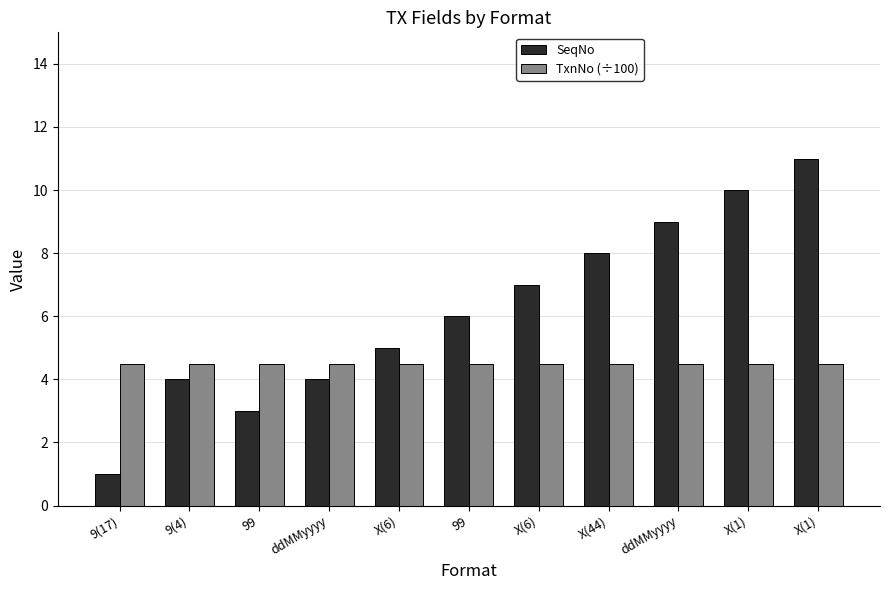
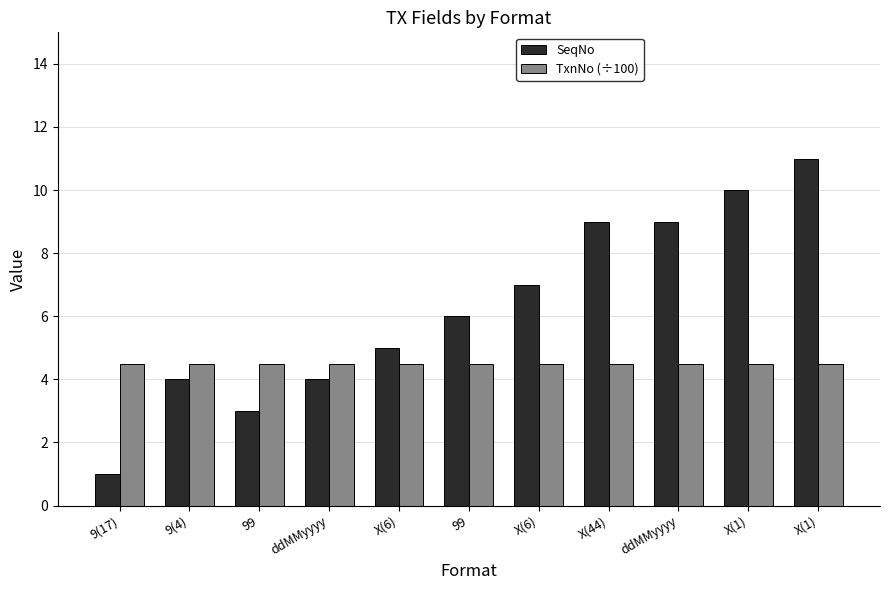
  {
    "SeqNo": {
      "9(17)": 1,
      "9(4)": 4,
-     "X(44)": 8
+     "X(44)": 9
    },
    "TxnNo (÷100)": {
      "9(17)": 4.5,
      "9(4)": 4.5,
      "X(44)": 4.5
    }
  }
